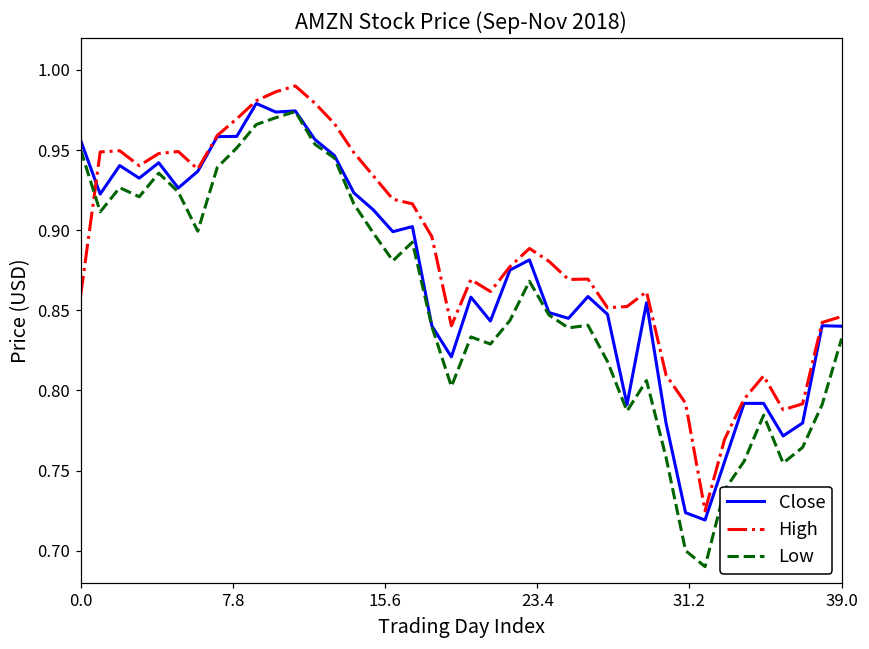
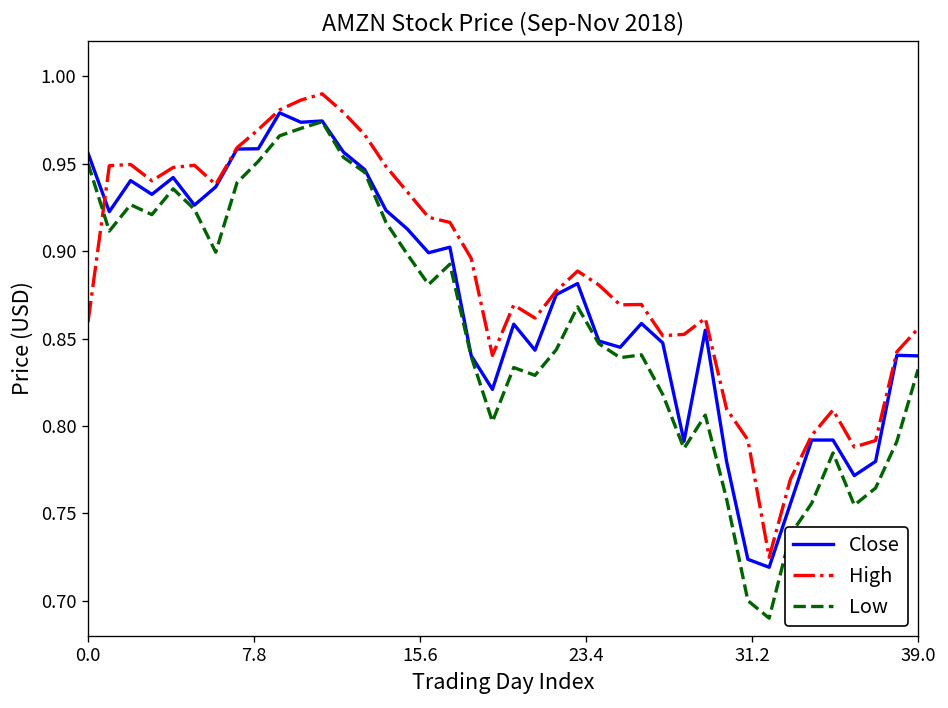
  {
    "Close": {
      "0.0": 0.956,
      "39.0": 0.840
    },
    "High": {
      "0.0": 0.859,
-     "39.0": 0.846
+     "39.0": 0.856
    },
    "Low": {
      "0.0": 0.950,
      "39.0": 0.832
    }
  }
